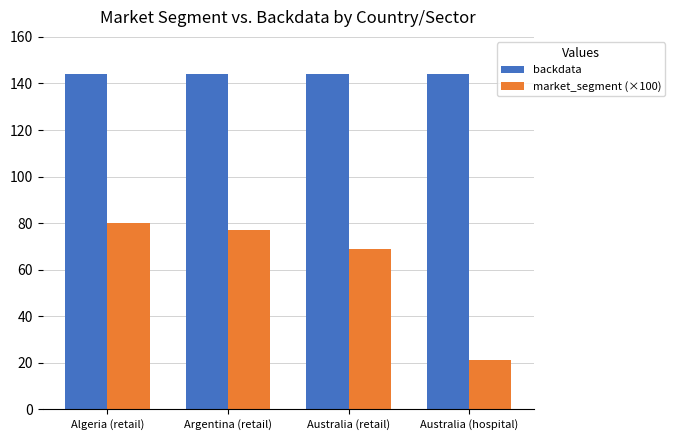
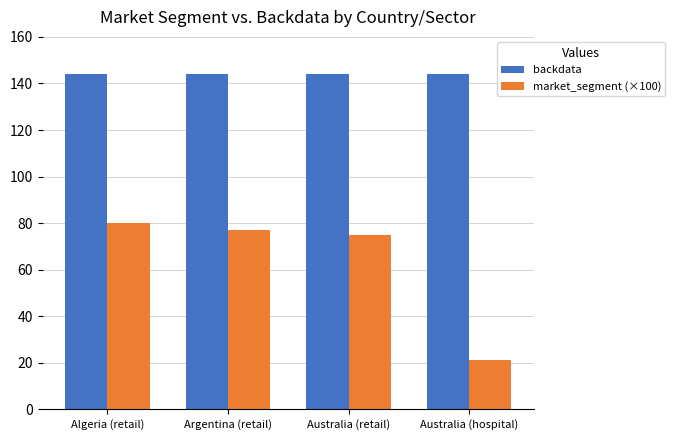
  {
    "backdata": {
      "Algeria (retail)": 144,
      "Argentina (retail)": 144,
      "Australia (retail)": 144,
      "Australia (hospital)": 144
    },
    "market_segment (×100)": {
      "Algeria (retail)": 80,
      "Argentina (retail)": 77,
-     "Australia (retail)": 69,
+     "Australia (retail)": 75,
      "Australia (hospital)": 21
    }
  }
